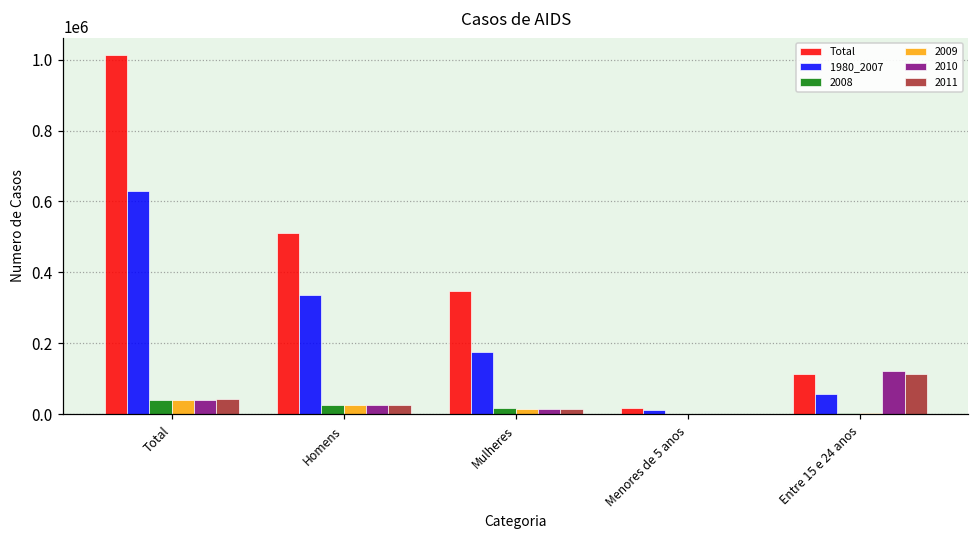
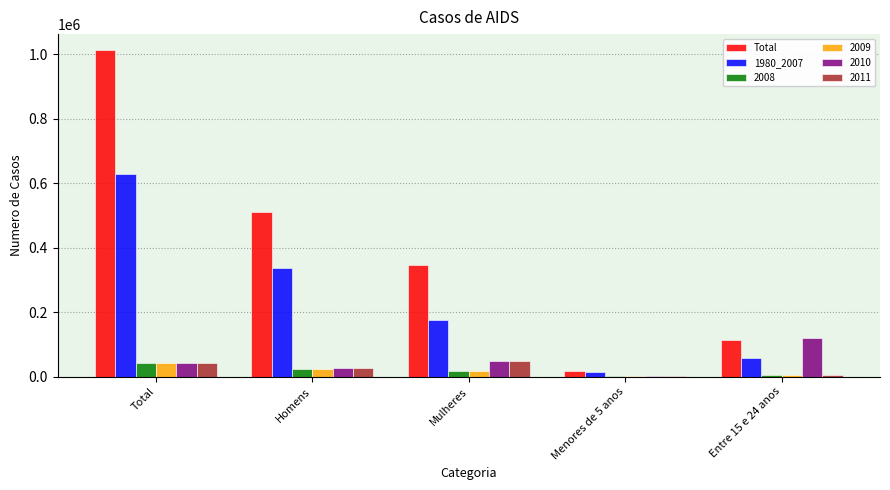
  {
    "Total": {
      "Total": 1010000,
      "Homens": 510000,
      "Mulheres": 350000,
      "Menores de 5 anos": 20000,
      "Entre 15 e 24 anos": 110000
    },
    "1980_2007": {
      "Total": 630000,
      "Homens": 340000,
      "Mulheres": 170000,
      "Menores de 5 anos": 10000,
      "Entre 15 e 24 anos": 60000
    },
    "2008": {
      "Total": 40000,
      "Homens": 20000,
      "Mulheres": 20000
    },
    "2009": {
      "Total": 40000,
      "Homens": 20000,
      "Mulheres": 20000
    },
    "2010": {
      "Total": 40000,
      "Homens": 30000,
-     "Mulheres": 20000,
+     "Mulheres": 50000,
      "Entre 15 e 24 anos": 120000
    },
    "2011": {
      "Total": 40000,
      "Homens": 30000,
-     "Mulheres": 20000,
-     "Entre 15 e 24 anos": 110000
+     "Mulheres": 50000,
+     "Entre 15 e 24 anos": 0
    }
  }
